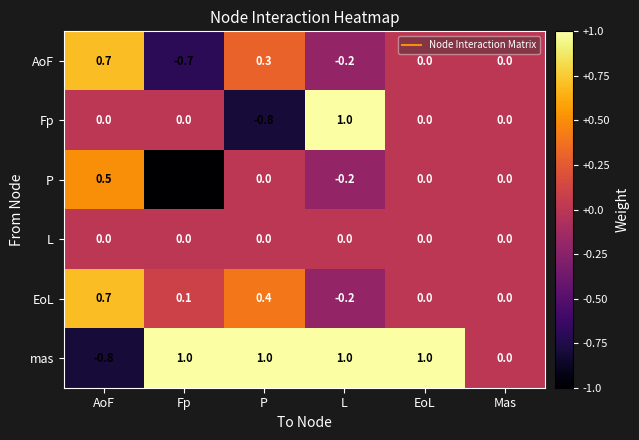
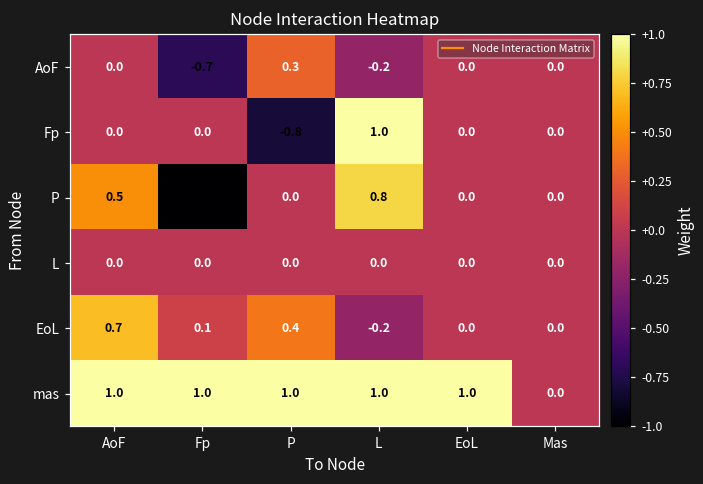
  {
    "AoF": {
-     "AoF": 0.7,
+     "AoF": 0.0,
      "Fp": -0.7,
      "P": 0.3,
      "L": -0.2,
      "EoL": 0.0,
      "Mas": 0.0
    },
    "Fp": {
      "AoF": 0.0,
      "Fp": 0.0,
      "P": -0.8,
      "L": 1.0,
      "EoL": 0.0,
      "Mas": 0.0
    },
    "P": {
      "AoF": 0.5,
      "P": 0.0,
-     "L": -0.2,
+     "L": 0.8,
      "EoL": 0.0,
      "Mas": 0.0
    },
    "L": {
      "AoF": 0.0,
      "Fp": 0.0,
      "P": 0.0,
      "L": 0.0,
      "EoL": 0.0,
      "Mas": 0.0
    },
    "EoL": {
      "AoF": 0.7,
      "Fp": 0.1,
      "P": 0.4,
      "L": -0.2,
      "EoL": 0.0,
      "Mas": 0.0
    },
    "mas": {
-     "AoF": -0.8,
+     "AoF": 1.0,
      "Fp": 1.0,
      "P": 1.0,
      "L": 1.0,
      "EoL": 1.0,
      "Mas": 0.0
    }
  }
